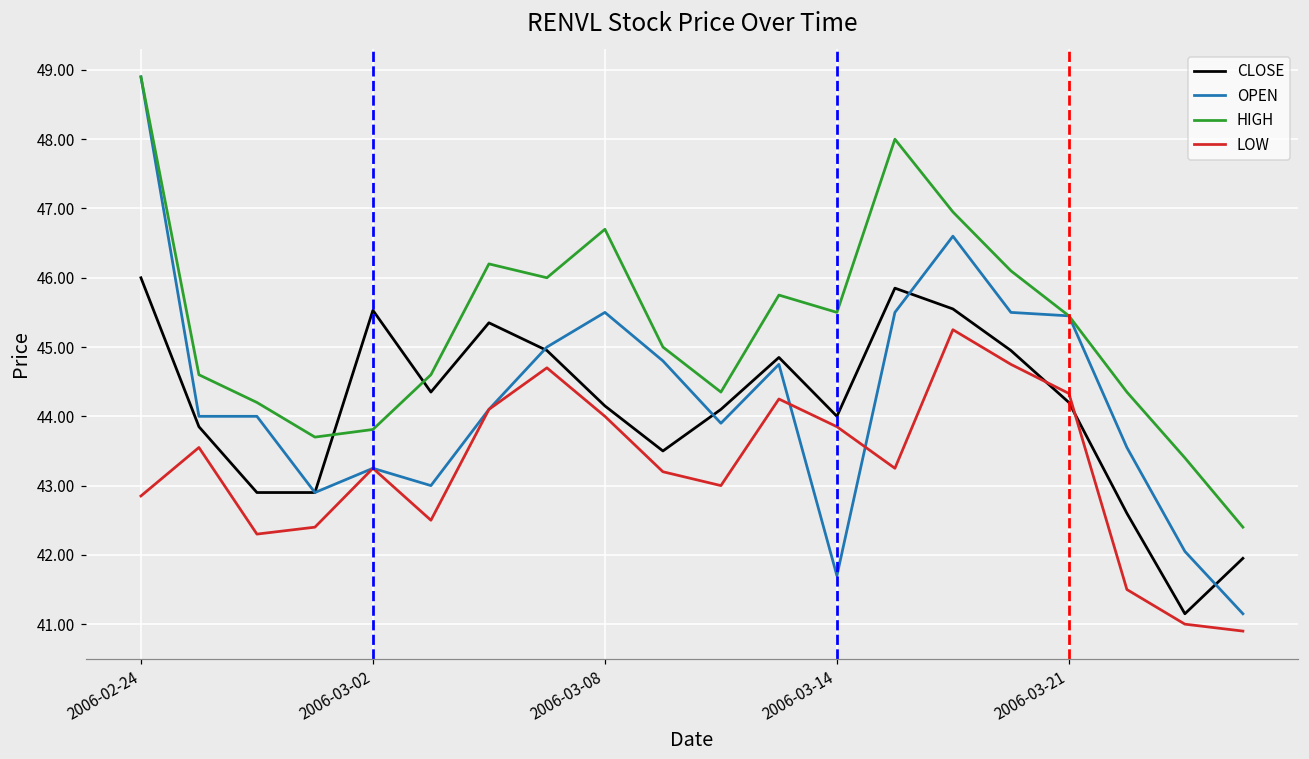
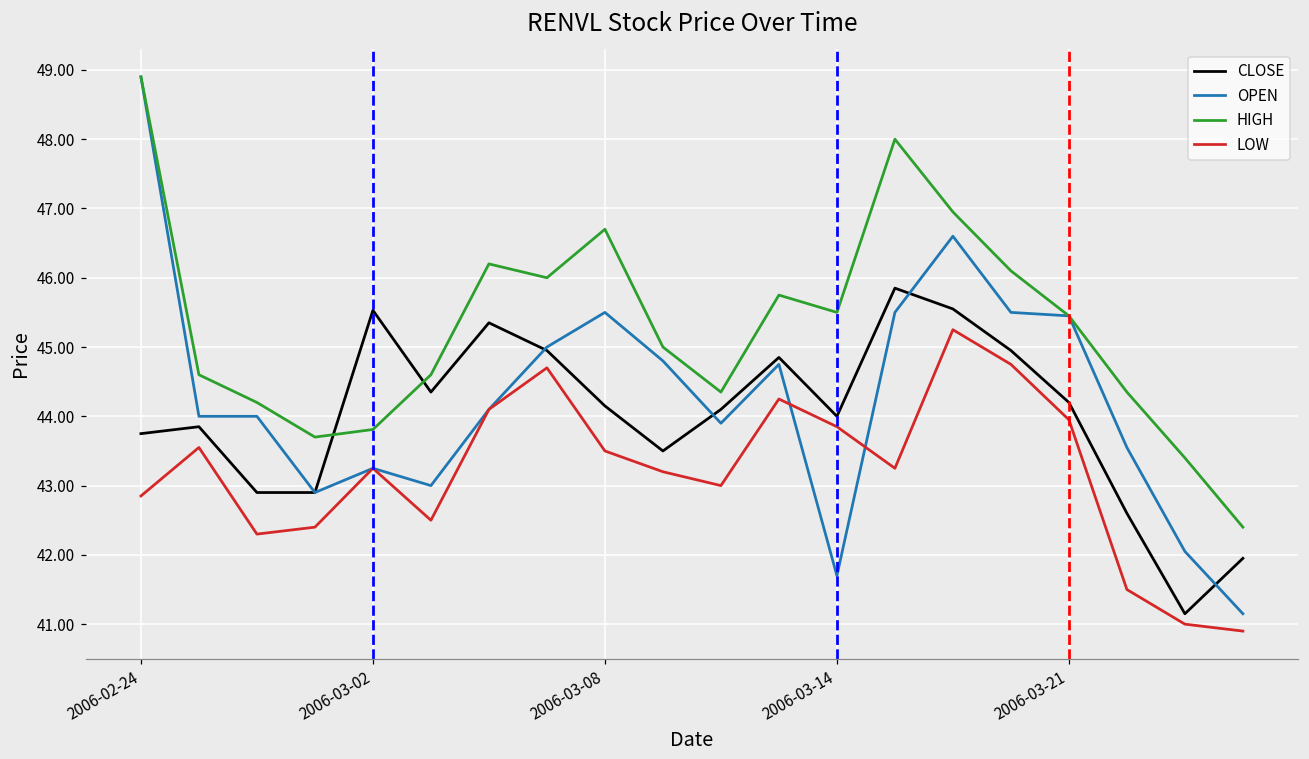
  {
    "CLOSE": {
-     "2006-02-24": 46.0,
+     "2006-02-24": 43.8,
      "2006-03-02": 45.5,
      "2006-03-08": 44.2,
      "2006-03-14": 44.0,
      "2006-03-21": 44.2
    },
    "OPEN": {
      "2006-03-08": 45.5,
      "2006-03-14": 41.7
    },
    "HIGH": {
      "2006-03-02": 43.8,
      "2006-03-08": 46.7,
      "2006-03-14": 45.5
    },
    "LOW": {
      "2006-02-24": 42.9,
-     "2006-03-08": 44.0,
+     "2006-03-08": 43.5,
      "2006-03-14": 43.9,
-     "2006-03-21": 44.3
+     "2006-03-21": 44.0
    }
  }
